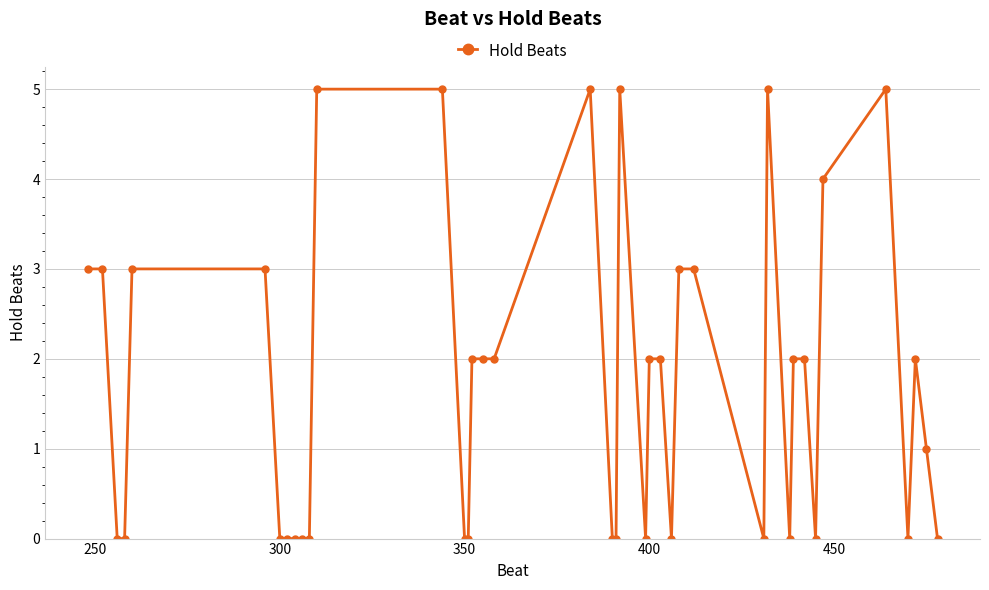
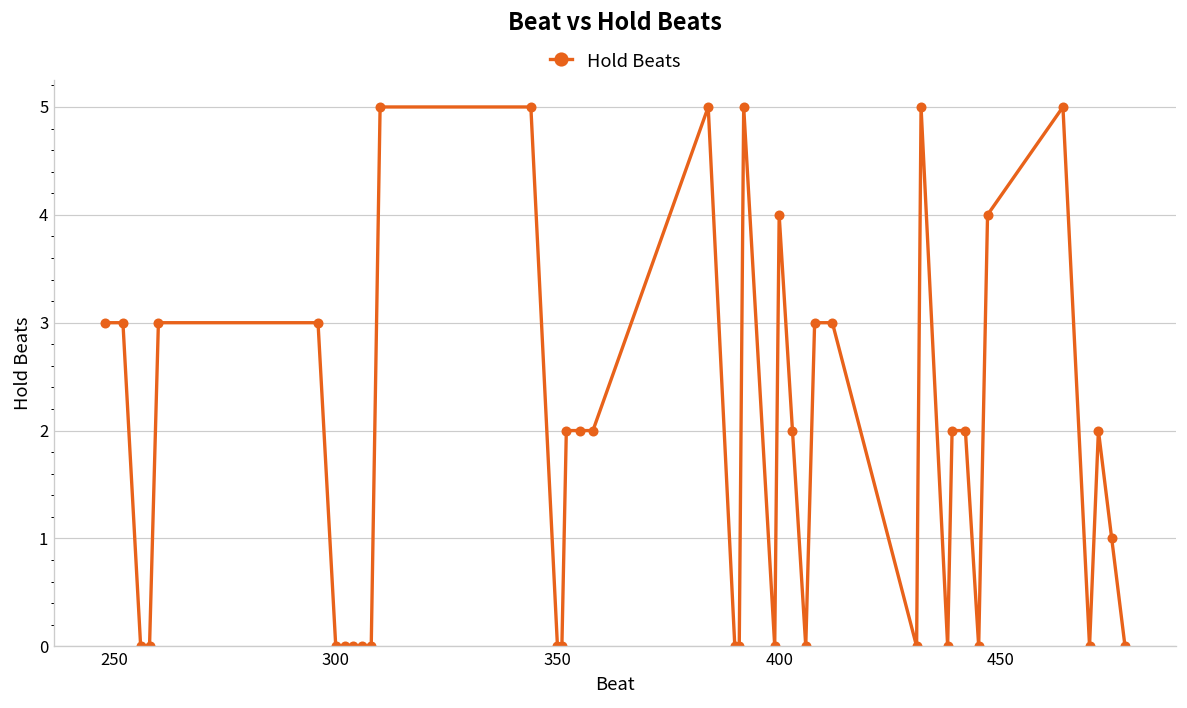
  {
    "300": 0,
    "350": 0,
-   "400": 2
+   "400": 4
  }
